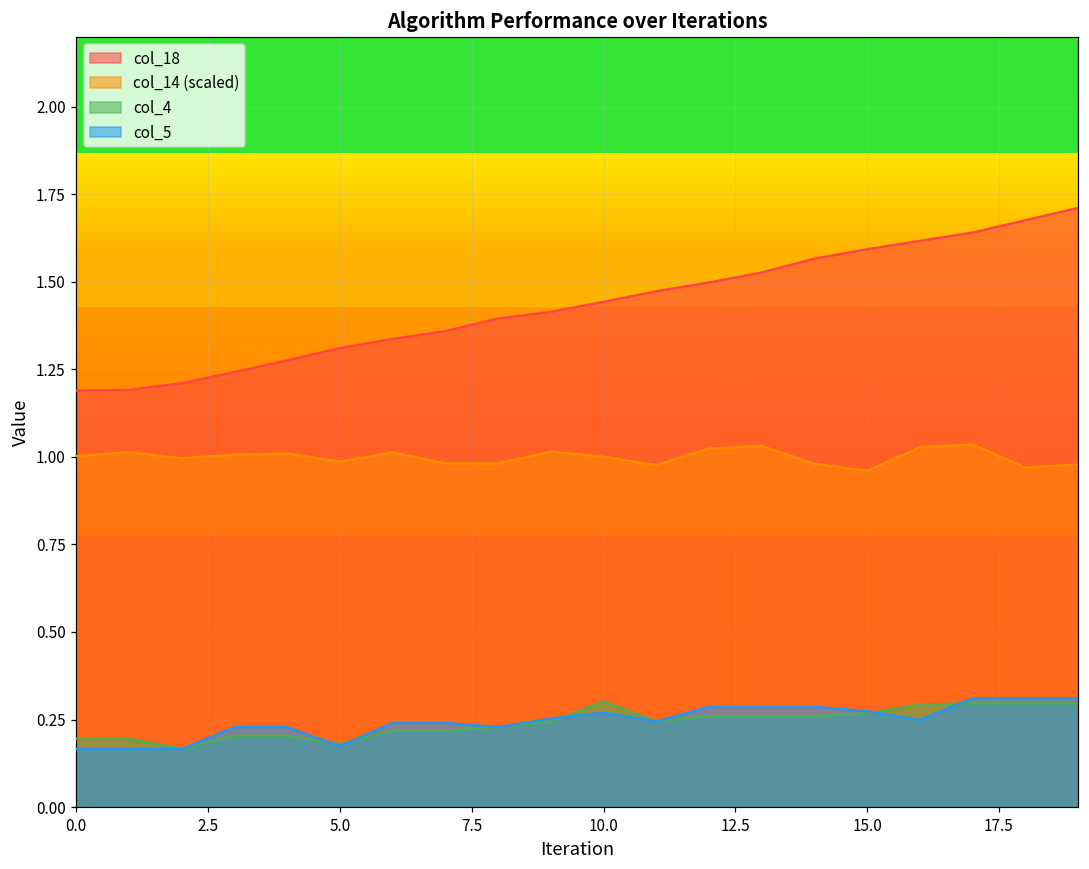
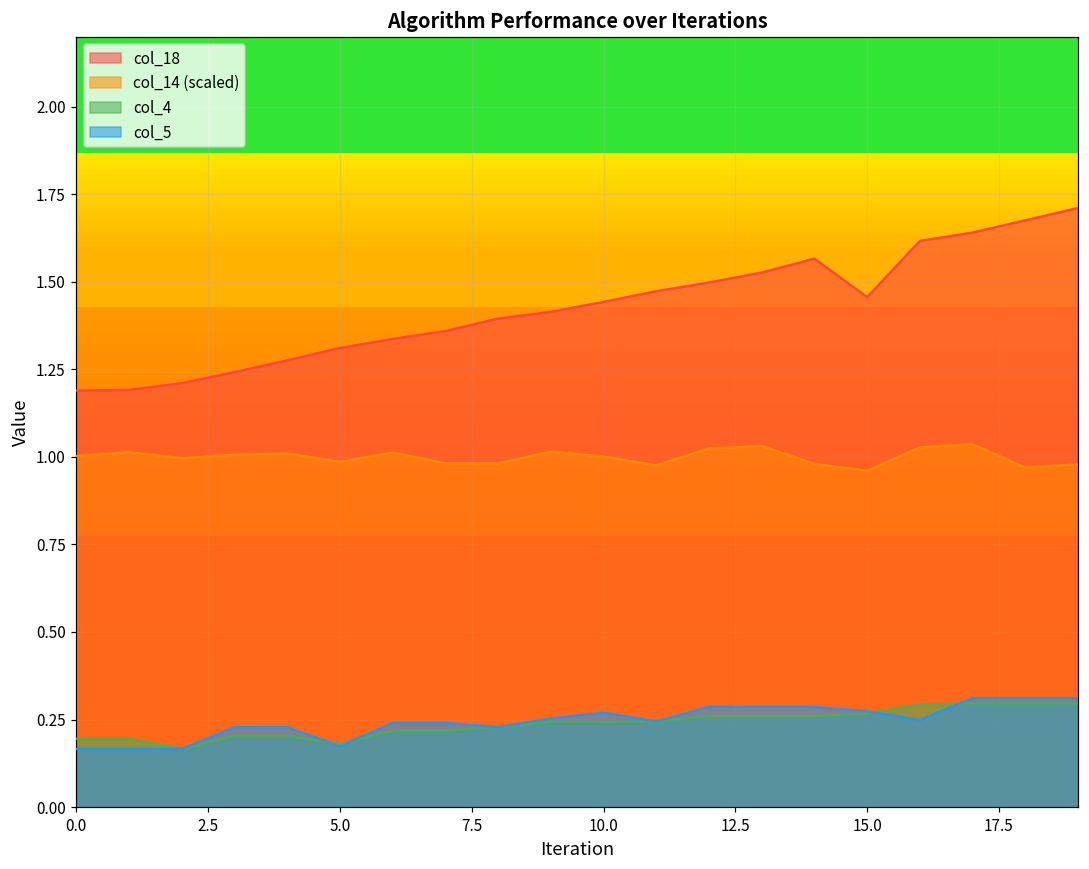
  {
    "col_18": {
      "0.0": 1.19,
      "5.0": 1.31,
      "10.0": 1.44,
-     "15.0": 1.59
+     "15.0": 1.46
    },
    "col_14 (scaled)": {
      "0.0": 1.00,
      "5.0": 0.99,
      "10.0": 1.00,
      "15.0": 0.96
    },
    "col_4": {
      "0.0": 0.20,
-     "10.0": 0.30
+     "10.0": 0.24
    },
    "col_5": {
      "0.0": 0.17,
      "10.0": 0.27
    }
  }
